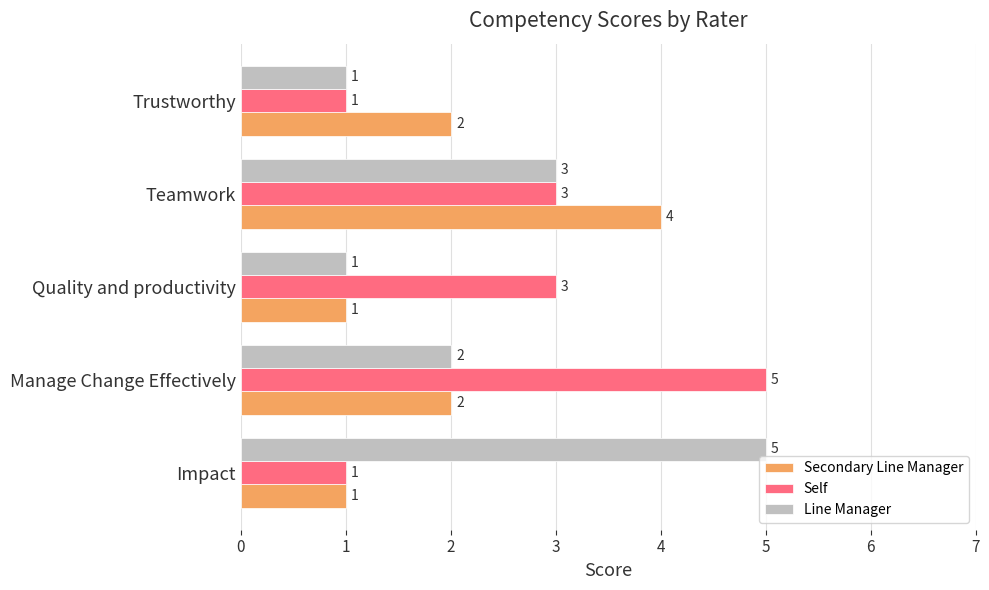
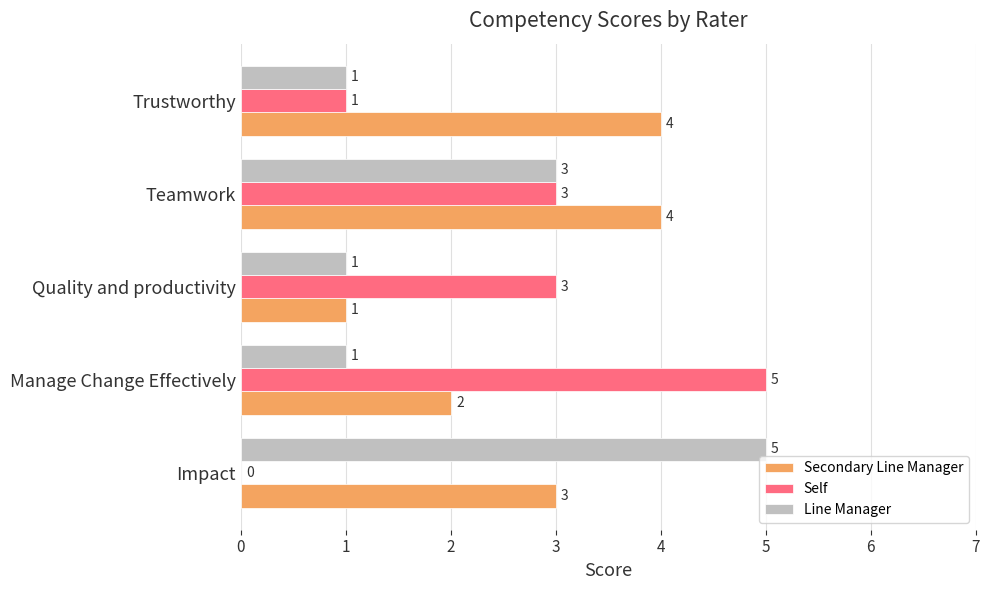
  {
    "Secondary Line Manager": {
-     "Trustworthy": 2,
+     "Trustworthy": 4,
      "Teamwork": 4,
      "Quality and productivity": 1,
      "Manage Change Effectively": 2,
-     "Impact": 1
+     "Impact": 3
    },
    "Self": {
      "Trustworthy": 1,
      "Teamwork": 3,
      "Quality and productivity": 3,
      "Manage Change Effectively": 5,
-     "Impact": 1
+     "Impact": 0
    },
    "Line Manager": {
      "Trustworthy": 1,
      "Teamwork": 3,
      "Quality and productivity": 1,
-     "Manage Change Effectively": 2
+     "Manage Change Effectively": 1
    }
  }
